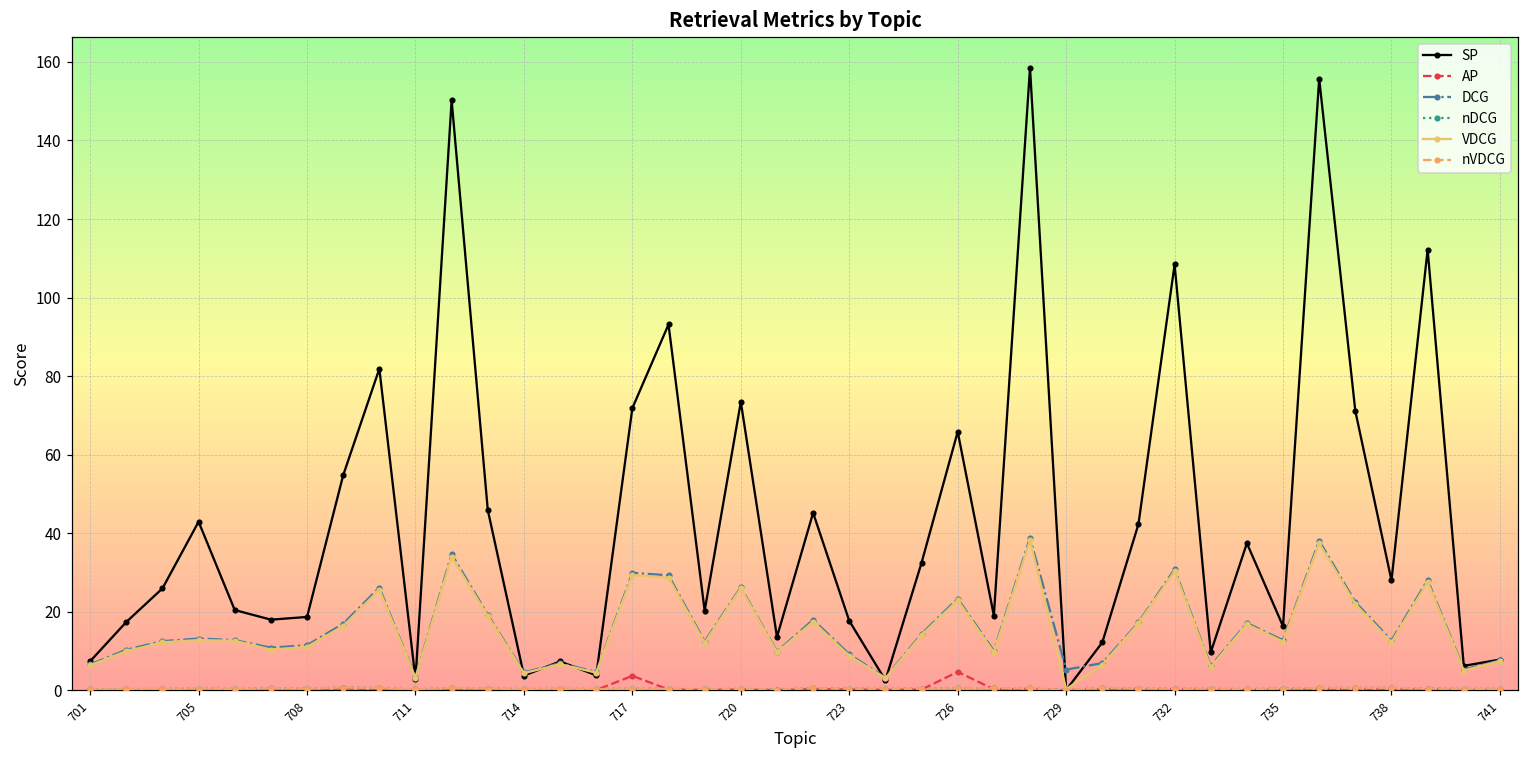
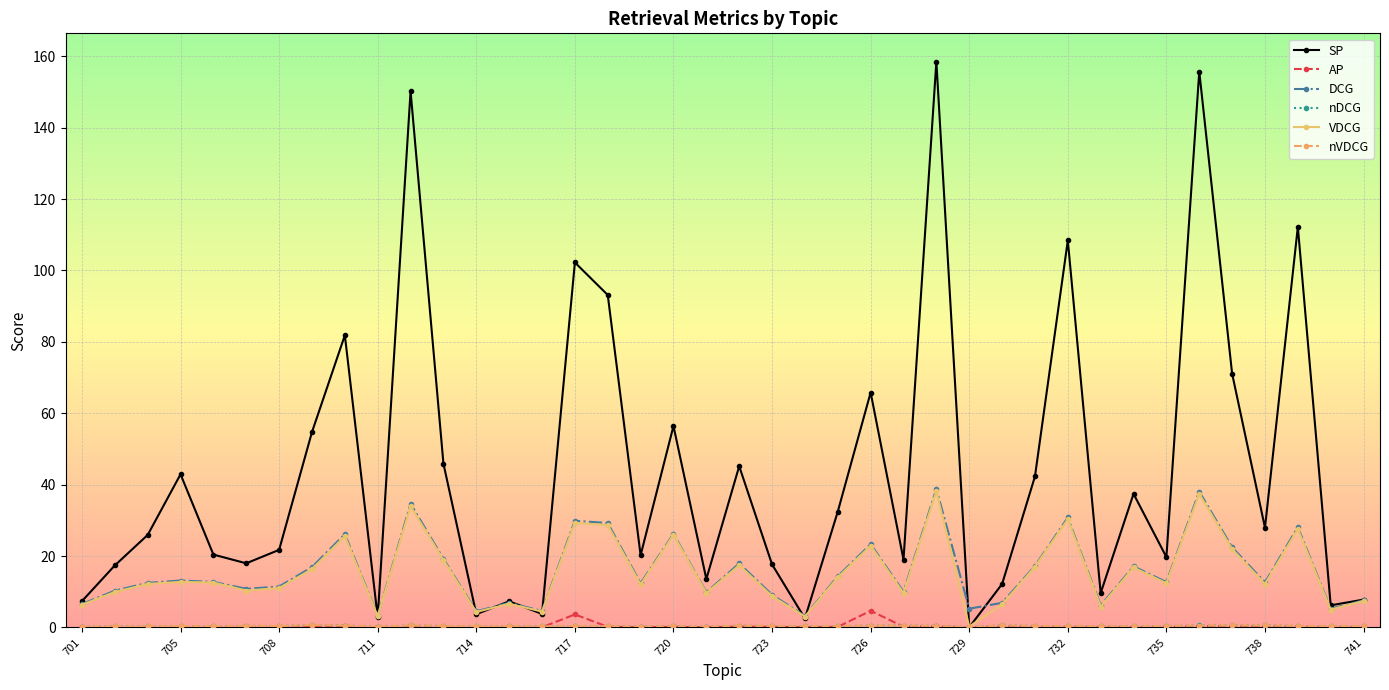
  {
    "SP": {
      "701": 7,
      "705": 43,
-     "708": 19,
-     "717": 72,
-     "720": 73,
+     "708": 22,
+     "717": 102,
+     "720": 56,
      "723": 18,
      "726": 66,
      "732": 108,
-     "735": 16,
+     "735": 20,
      "738": 28
    },
    "AP": {
      "717": 4,
      "726": 5
    },
    "DCG": {
      "729": 5
    }
  }
